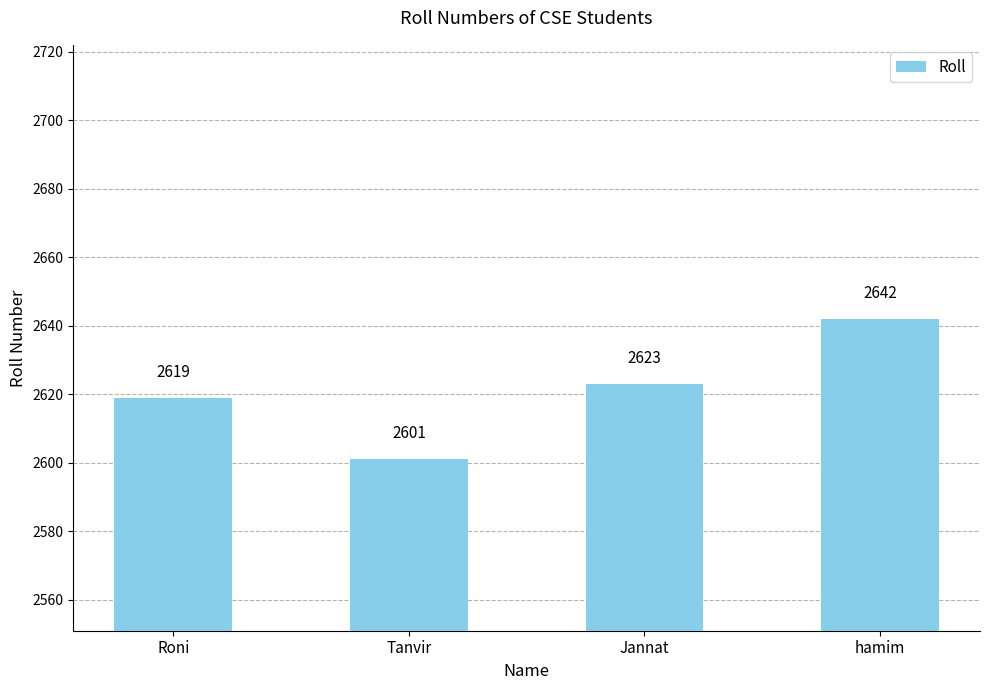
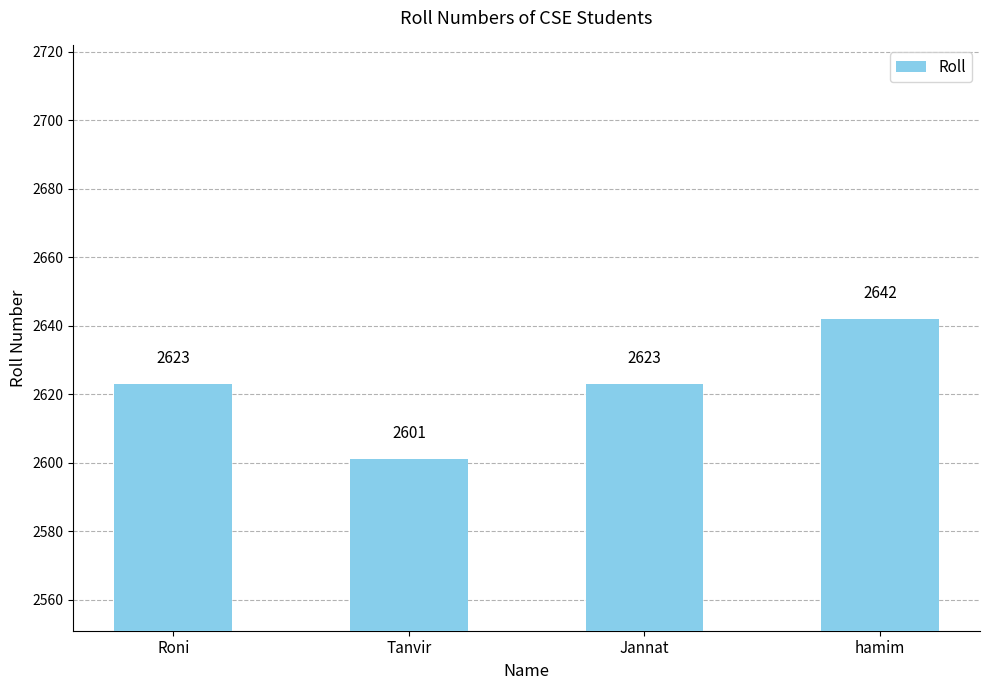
  {
-   "Roni": 2619,
+   "Roni": 2623,
    "Tanvir": 2601,
    "Jannat": 2623,
    "hamim": 2642
  }
